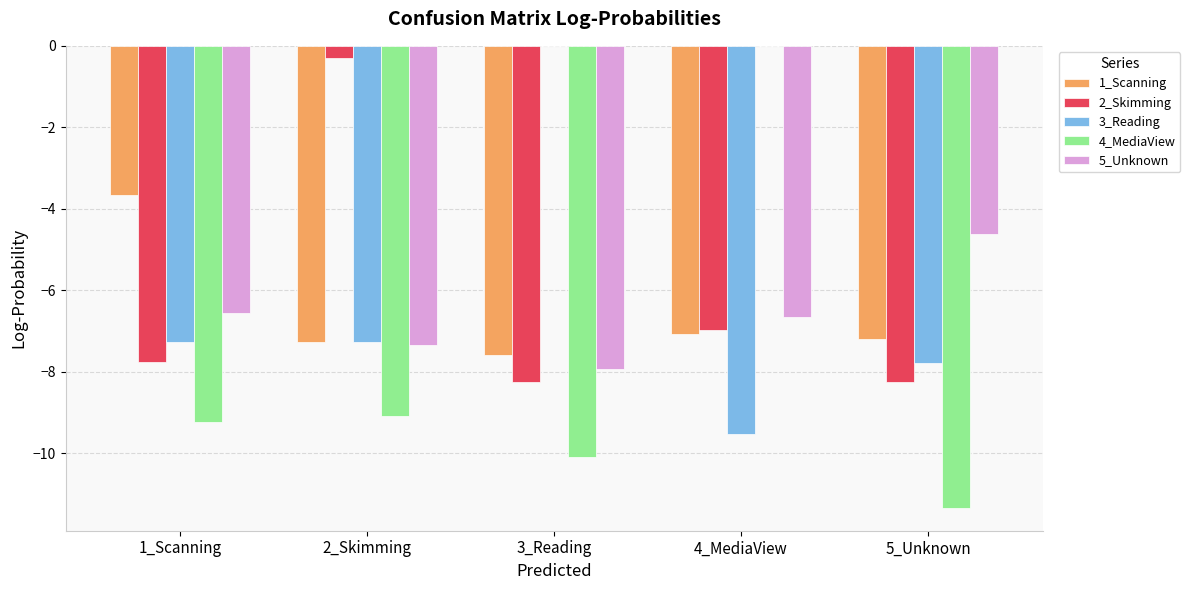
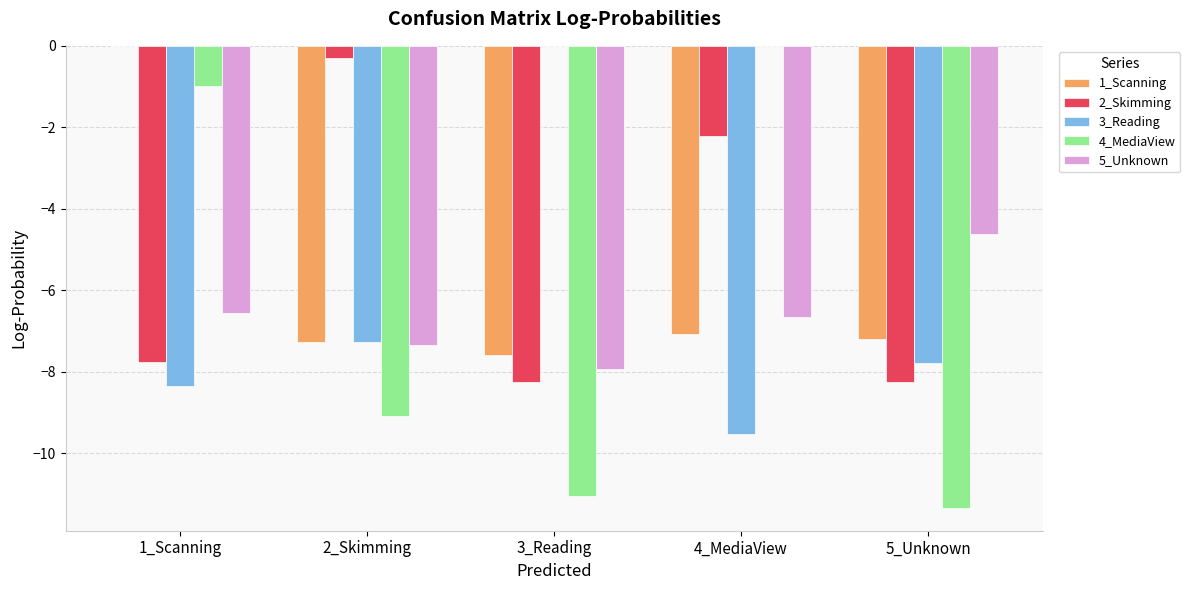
  {
    "1_Scanning": {
-     "1_Scanning": -3.7,
+     "1_Scanning": 0.0,
      "2_Skimming": -7.3,
      "3_Reading": -7.6,
      "4_MediaView": -7.1,
      "5_Unknown": -7.2
    },
    "2_Skimming": {
      "1_Scanning": -7.8,
      "2_Skimming": -0.3,
      "3_Reading": -8.2,
-     "4_MediaView": -7.0,
+     "4_MediaView": -2.2,
      "5_Unknown": -8.3
    },
    "3_Reading": {
-     "1_Scanning": -7.3,
+     "1_Scanning": -8.3,
      "2_Skimming": -7.3,
      "4_MediaView": -9.5,
      "5_Unknown": -7.8
    },
    "4_MediaView": {
-     "1_Scanning": -9.2,
+     "1_Scanning": -1.0,
      "2_Skimming": -9.1,
-     "3_Reading": -10.1,
+     "3_Reading": -11.0,
      "5_Unknown": -11.3
    },
    "5_Unknown": {
      "1_Scanning": -6.6,
      "2_Skimming": -7.3,
      "3_Reading": -7.9,
      "4_MediaView": -6.7,
      "5_Unknown": -4.6
    }
  }
